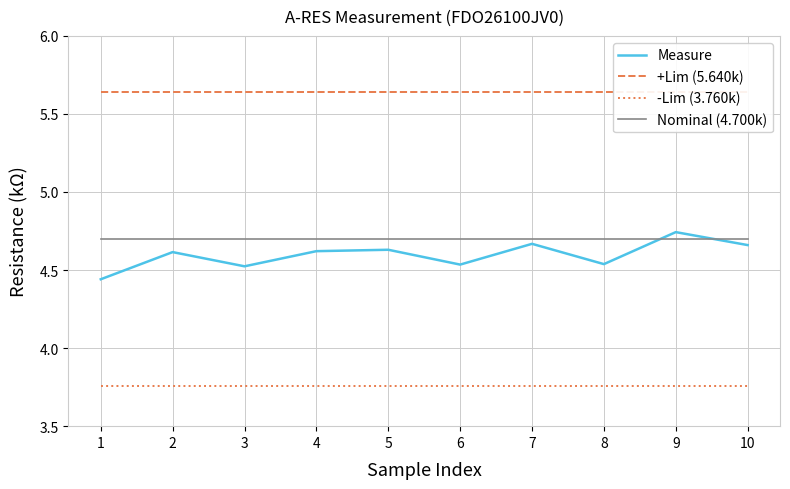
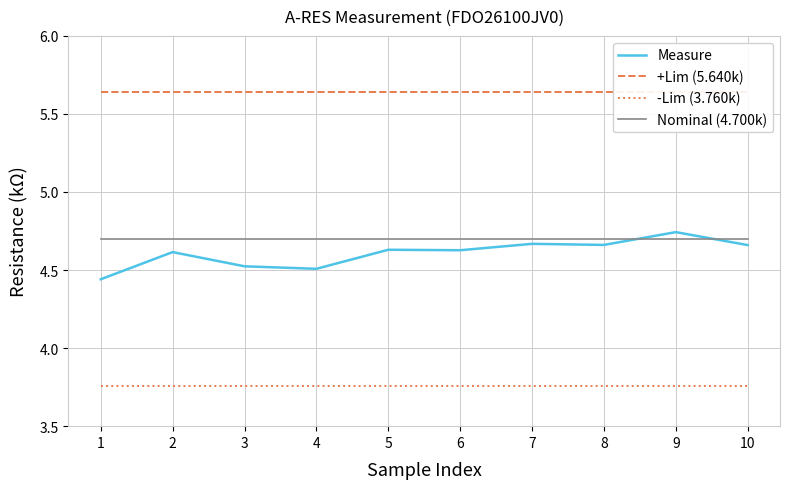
  {
    "Measure": {
      "1": 4.44,
      "2": 4.62,
      "3": 4.52,
-     "4": 4.62,
+     "4": 4.51,
      "5": 4.63,
-     "6": 4.54,
+     "6": 4.63,
      "7": 4.67,
-     "8": 4.54,
+     "8": 4.66,
      "9": 4.74,
      "10": 4.66
    },
    "Nominal (4.700k)": {
      "1": 4.70,
      "2": 4.70,
      "3": 4.70,
      "4": 4.70,
      "5": 4.70,
      "6": 4.70,
      "7": 4.70,
      "8": 4.70,
      "9": 4.70,
      "10": 4.70
    }
  }
